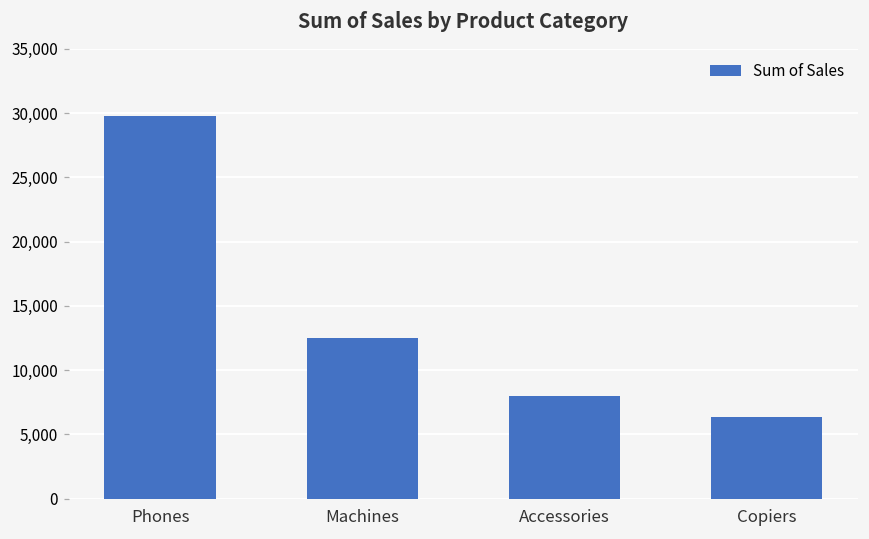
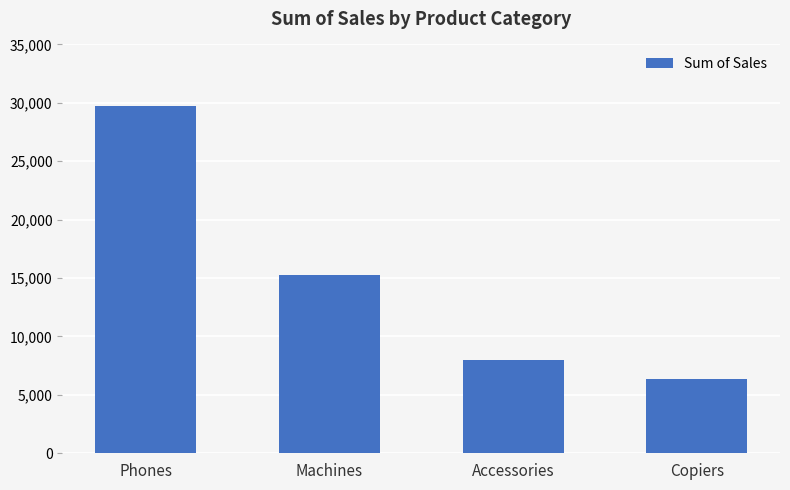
  {
    "Phones": "29,700",
-   "Machines": "12,500",
+   "Machines": "15,200",
    "Accessories": "8,000",
    "Copiers": "6,300"
  }
